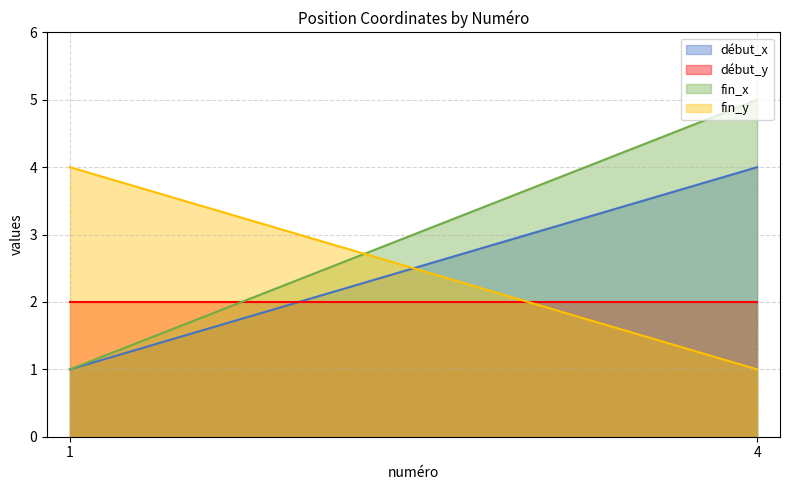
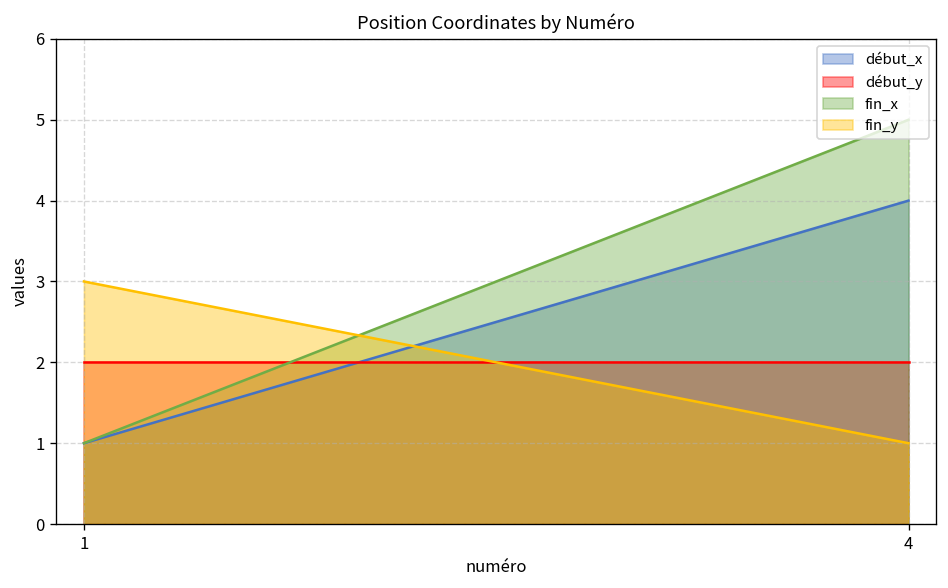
  {
    "début_x": {
      "4": 4
    },
    "début_y": {
      "1": 2,
      "4": 2
    },
    "fin_y": {
-     "1": 4,
+     "1": 3,
      "4": 1
    }
  }
